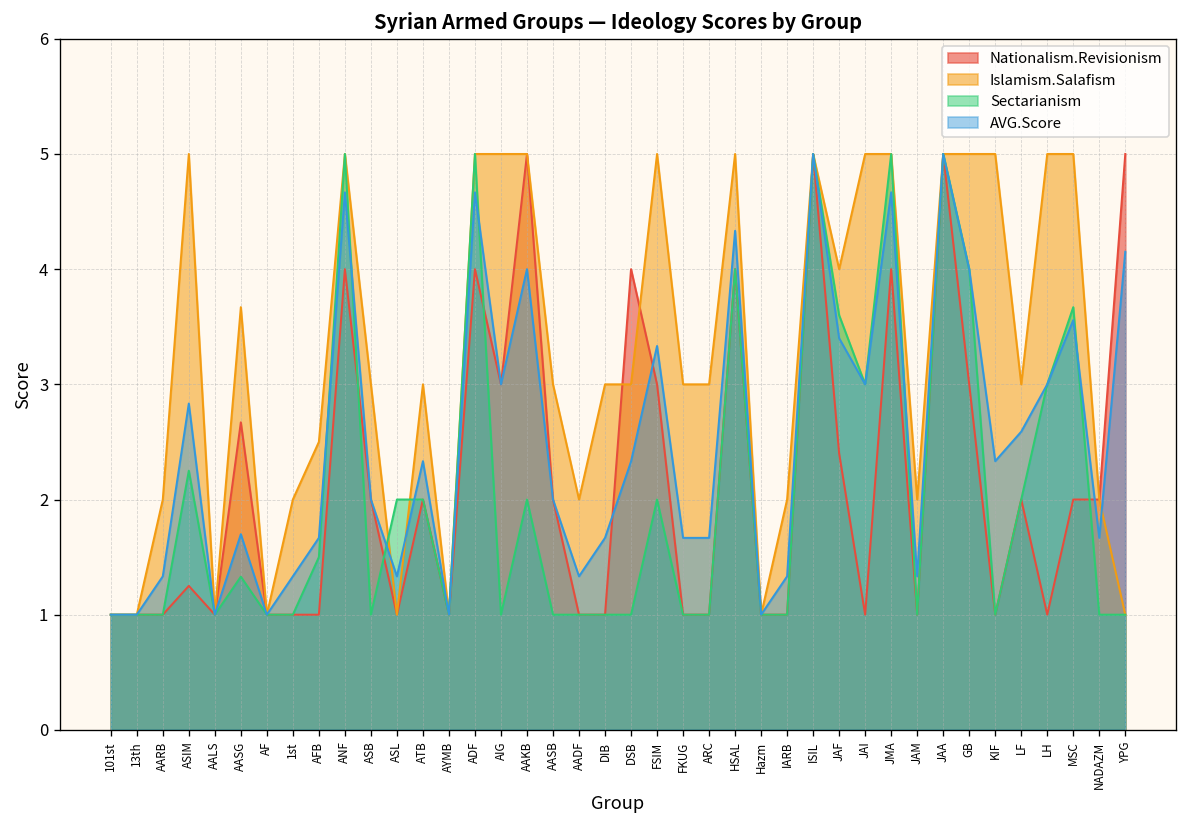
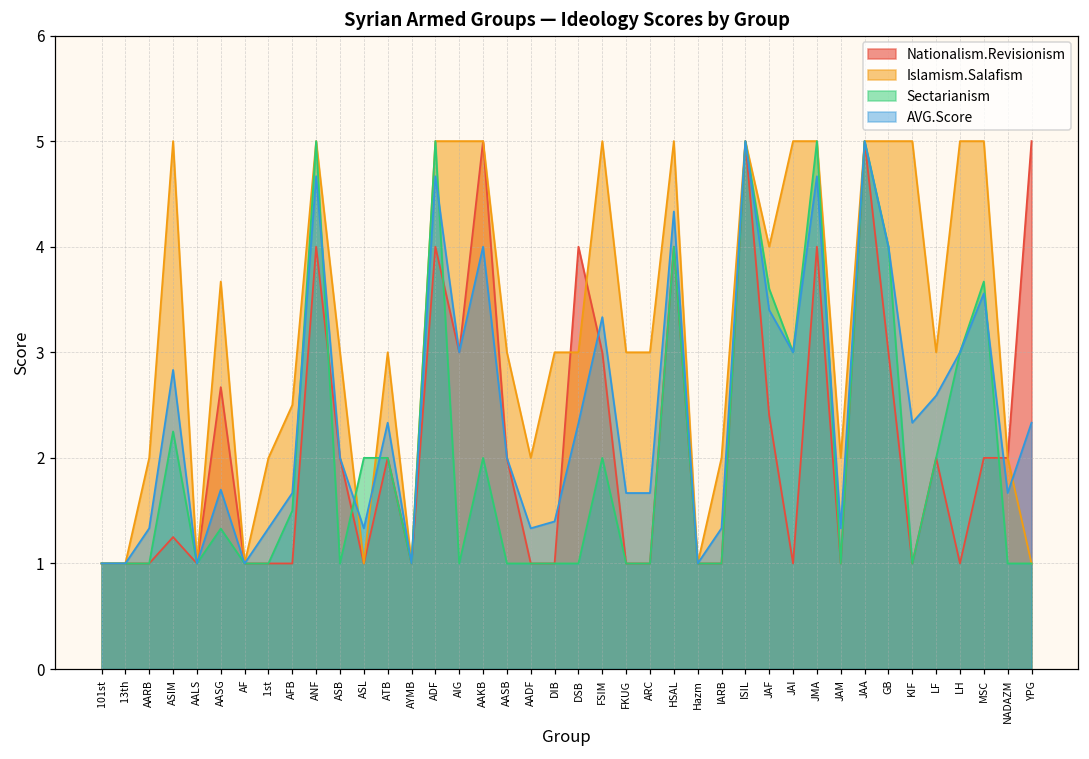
  {
    "Nationalism.Revisionism": {
      "ASIM": 1.3,
      "AASG": 2.7,
      "AFB": 1.0,
      "ANF": 4.0,
      "ADF": 4.0,
      "DSB": 4.0,
      "FSIM": 3.0,
      "JAF": 2.4,
      "JAI": 1.0,
      "JMA": 4.0,
      "GB": 3.0,
      "LH": 1.0,
      "MSC": 2.0,
      "YPG": 5.0
    },
    "Islamism.Salafism": {
      "AARB": 2.0,
      "ASIM": 5.0,
      "AASG": 3.7,
      "1st": 2.0,
      "AFB": 2.5,
      "ASB": 3.0,
      "ATB": 3.0,
      "AIG": 5.0,
      "AASB": 3.0,
      "AADF": 2.0,
      "DIB": 3.0,
      "DSB": 3.0,
      "FSIM": 5.0,
      "FKUG": 3.0,
      "ARC": 3.0,
      "HSAL": 5.0,
      "IARB": 2.0,
      "JAF": 4.0,
      "JAI": 5.0,
      "JAM": 2.0,
      "GB": 5.0,
      "KIF": 5.0,
      "LF": 3.0,
      "LH": 5.0,
      "MSC": 5.0
    },
    "Sectarianism": {
      "ASIM": 2.3,
      "AASG": 1.3,
      "AFB": 1.5,
      "ASB": 1.0,
      "ASL": 2.0,
      "AIG": 1.0,
      "AAKB": 2.0,
      "AASB": 1.0,
      "DSB": 1.0,
      "FSIM": 2.0,
      "JAF": 3.6,
      "MSC": 3.7,
      "NADAZM": 1.0
    },
    "AVG.Score": {
      "AARB": 1.3,
      "ASIM": 2.8,
      "AASG": 1.7,
      "1st": 1.3,
      "AFB": 1.7,
      "ANF": 4.7,
      "ASL": 1.3,
      "ATB": 2.3,
      "ADF": 4.7,
      "AAKB": 4.0,
      "AADF": 1.3,
-     "DIB": 1.7,
+     "DIB": 1.4,
      "DSB": 2.3,
      "FSIM": 3.3,
      "FKUG": 1.7,
      "ARC": 1.7,
      "HSAL": 4.3,
      "IARB": 1.3,
      "JAF": 3.4,
      "JMA": 4.7,
      "JAM": 1.3,
      "KIF": 2.3,
      "LF": 2.6,
      "MSC": 3.6,
      "NADAZM": 1.7,
-     "YPG": 4.2
+     "YPG": 2.3
    }
  }
